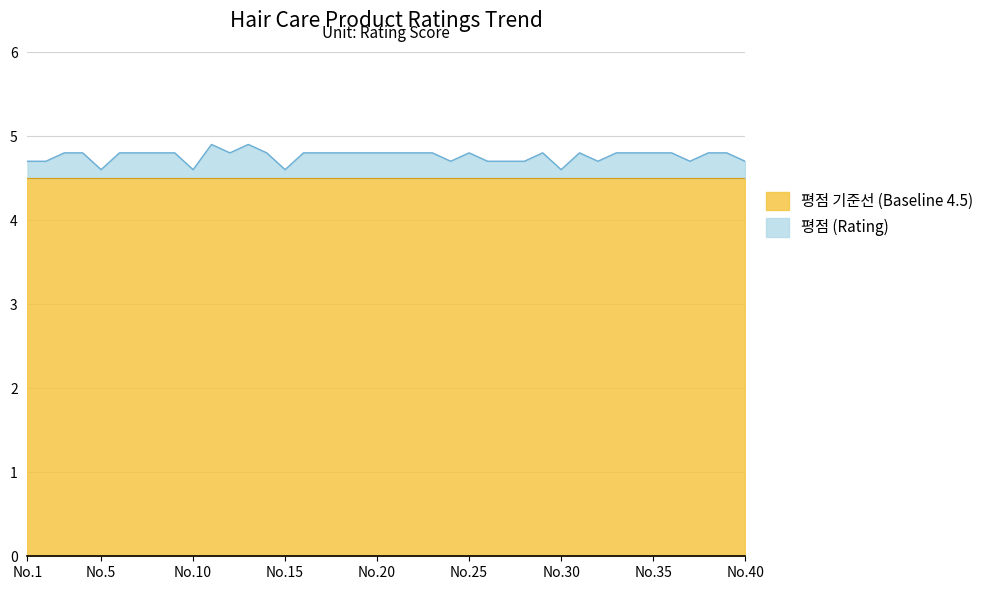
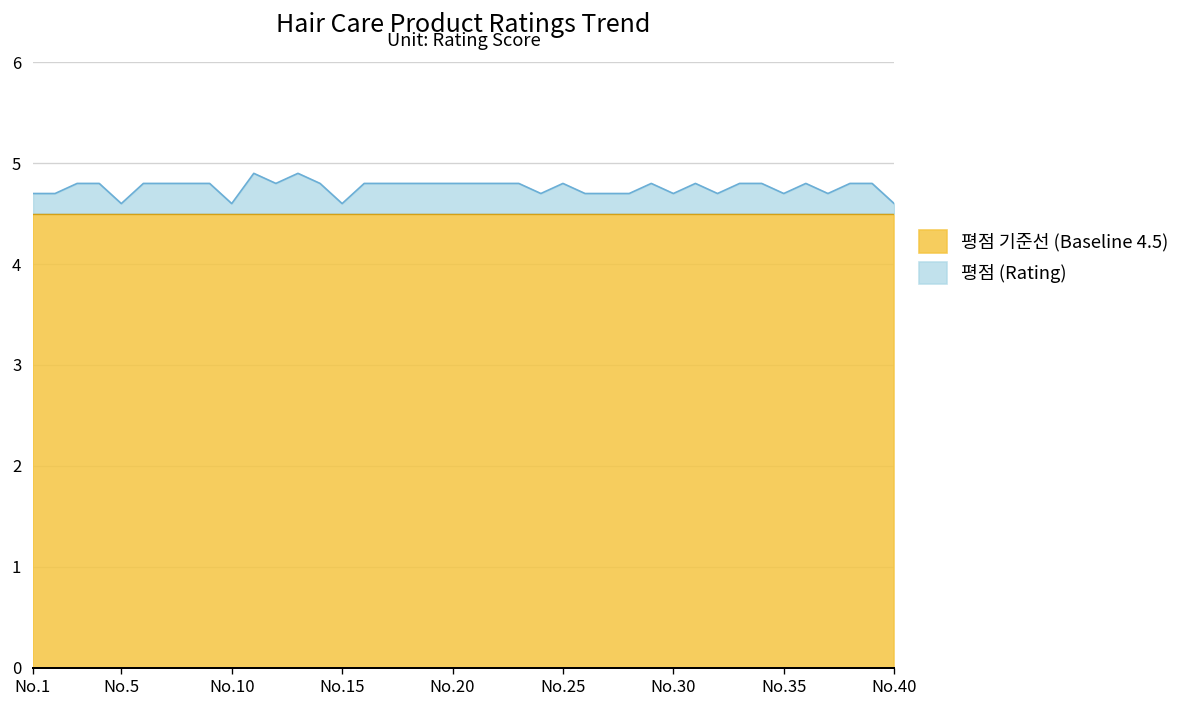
  {
    "평점 (Rating)": {
      "No.1": 4.7,
      "No.5": 4.6,
      "No.10": 4.6,
      "No.15": 4.6,
      "No.20": 4.8,
      "No.25": 4.8,
-     "No.30": 4.6,
-     "No.35": 4.8,
-     "No.40": 4.7
+     "No.30": 4.7,
+     "No.35": 4.7,
+     "No.40": 4.6
    },
    "평점 기준선 (Baseline 4.5)": {
      "No.1": 4.5,
      "No.5": 4.5,
      "No.10": 4.5,
      "No.15": 4.5,
      "No.20": 4.5,
      "No.25": 4.5,
      "No.30": 4.5,
      "No.35": 4.5,
      "No.40": 4.5
    }
  }
